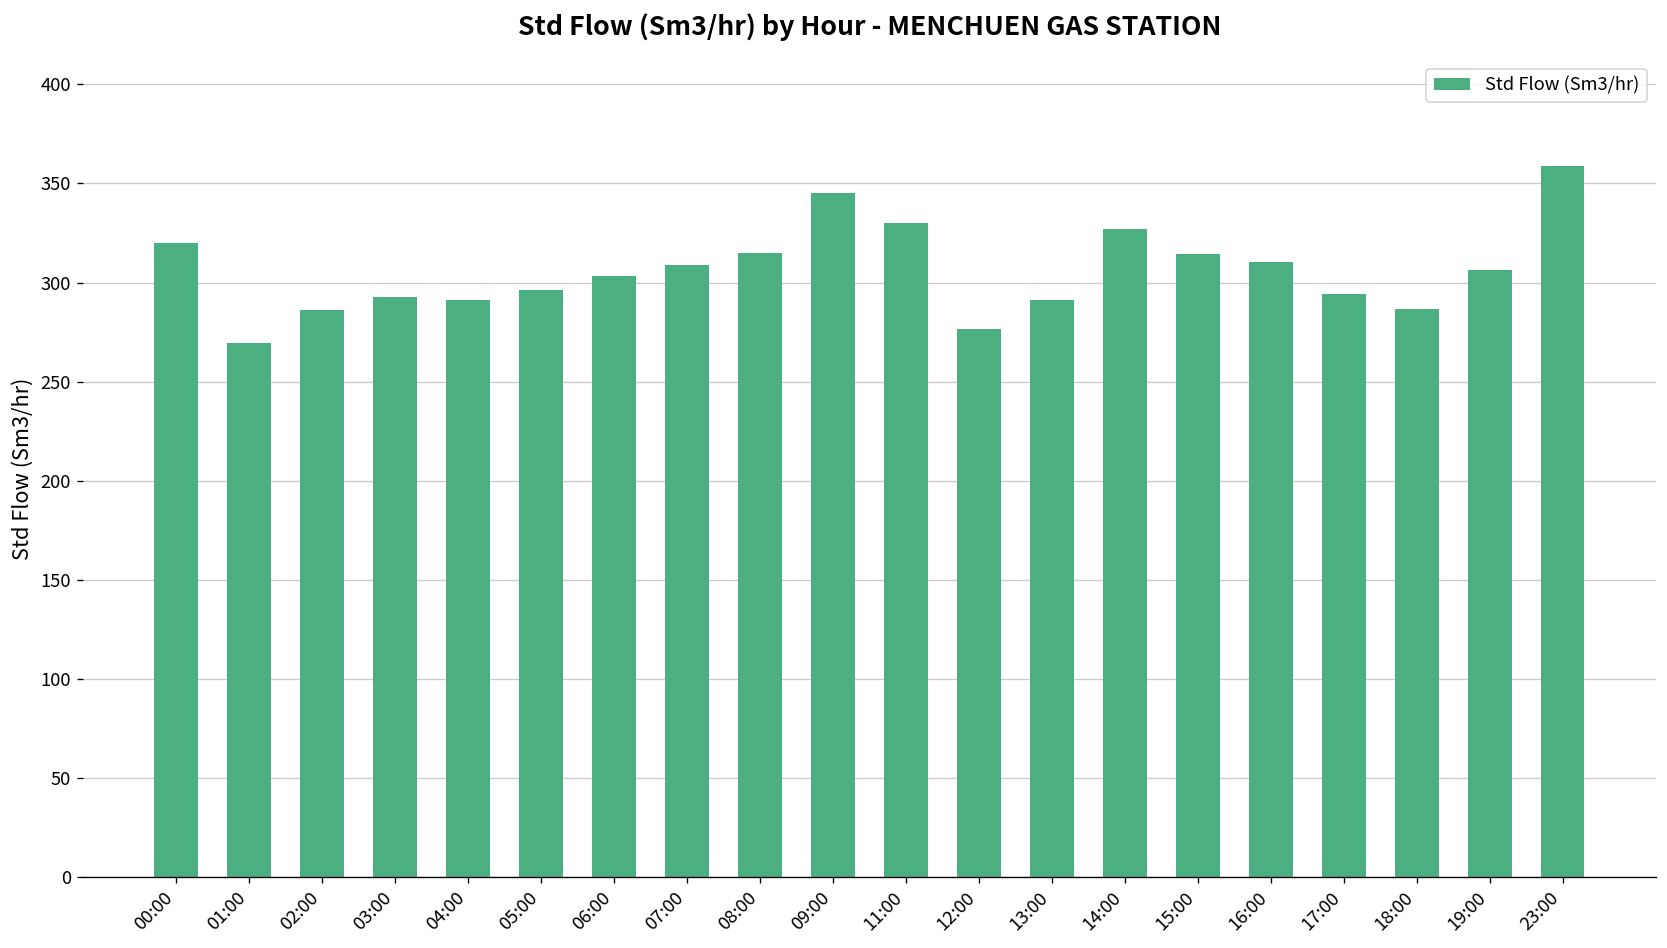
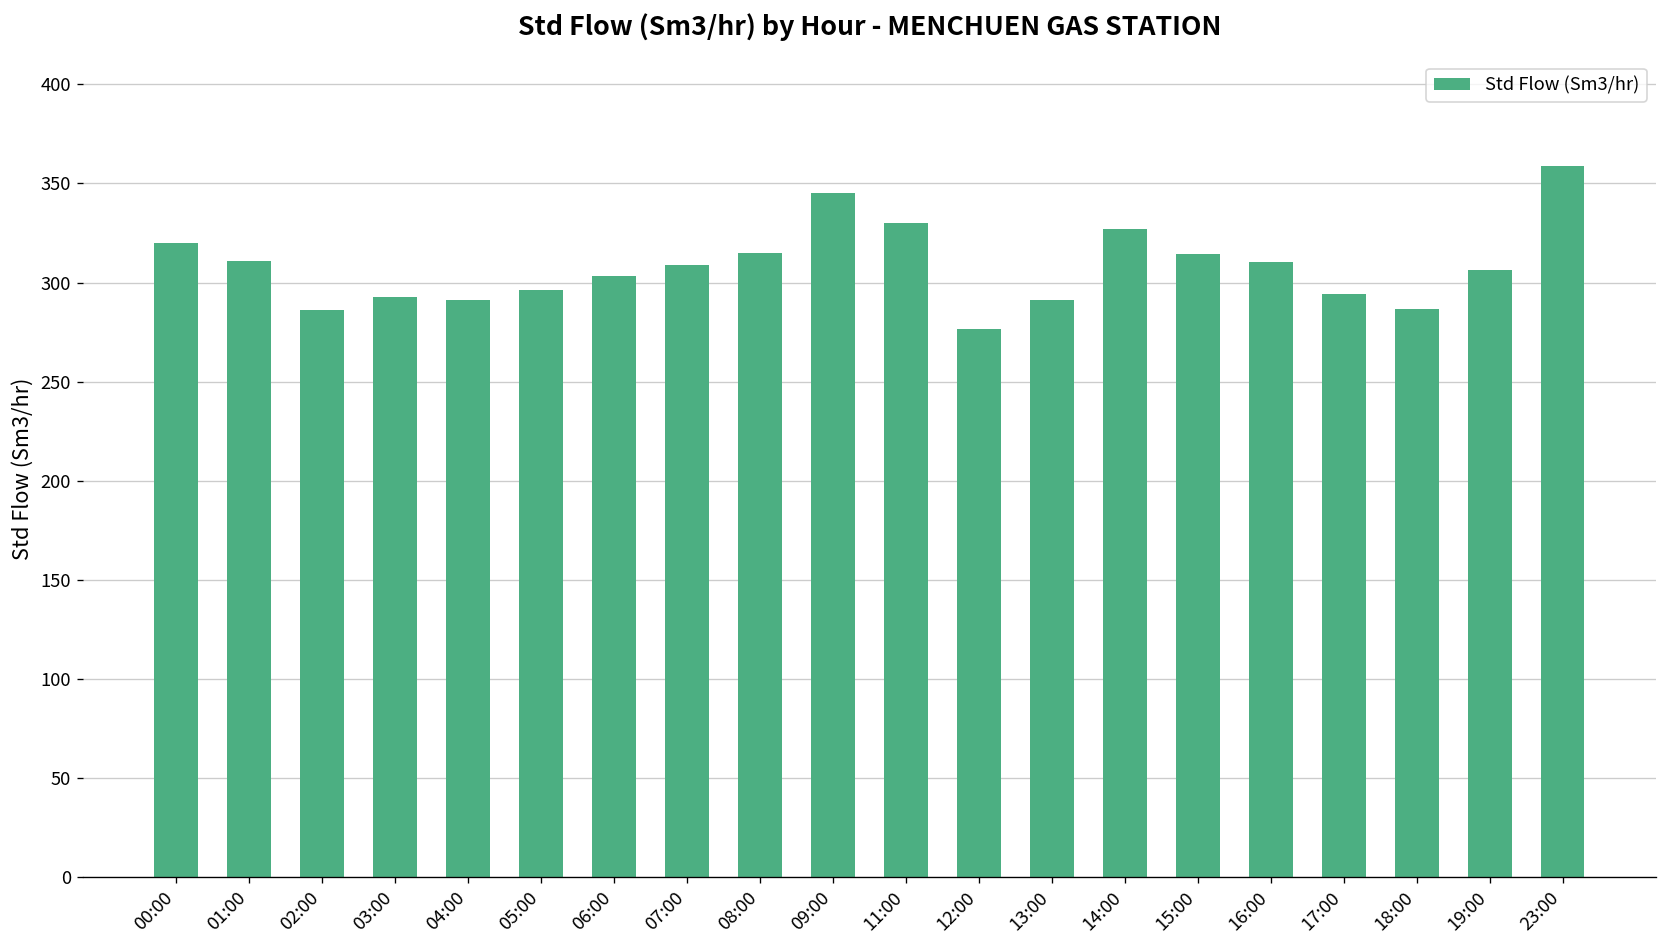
  {
    "00:00": 320,
-   "01:00": 269,
+   "01:00": 311,
    "02:00": 286,
    "03:00": 293,
    "04:00": 291,
    "05:00": 296,
    "06:00": 303,
    "07:00": 309,
    "08:00": 315,
    "09:00": 345,
    "11:00": 330,
    "12:00": 276,
    "13:00": 291,
    "14:00": 327,
    "15:00": 314,
    "16:00": 310,
    "17:00": 294,
    "18:00": 287,
    "19:00": 306,
    "23:00": 359
  }
